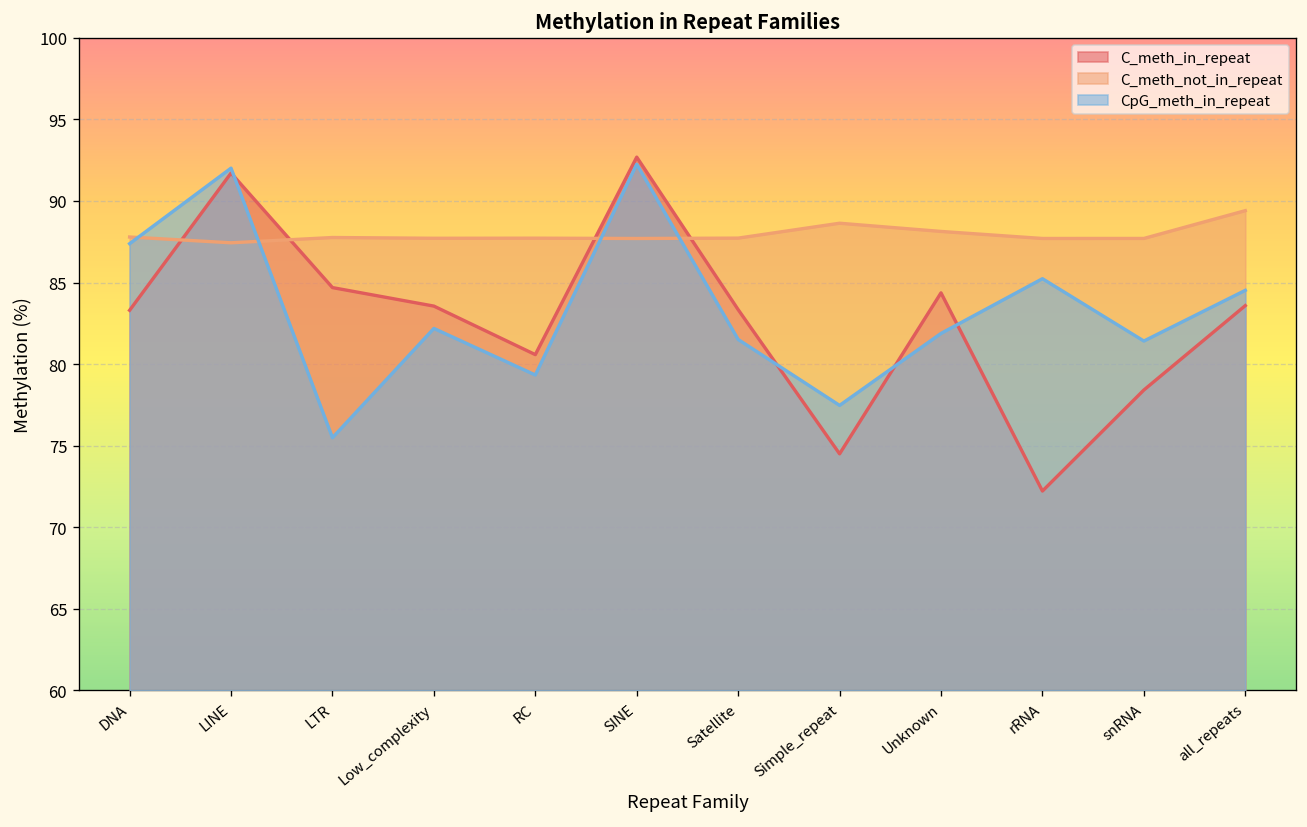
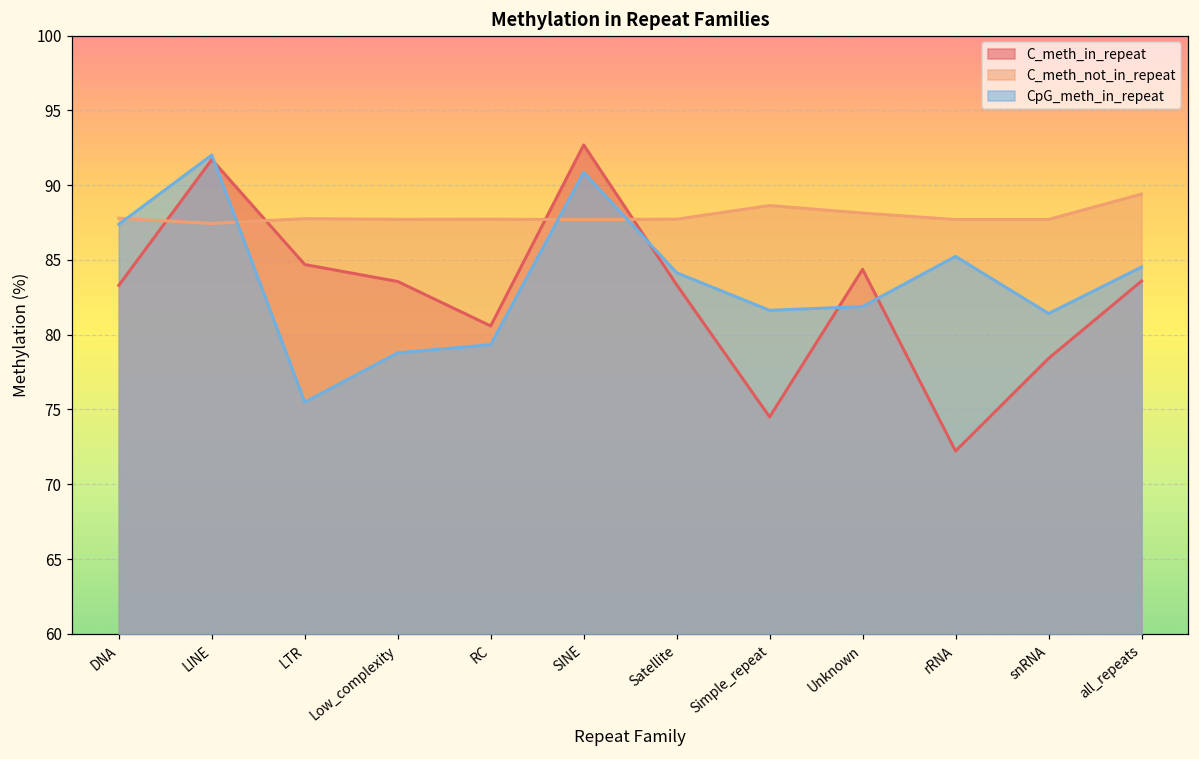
  {
    "CpG_meth_in_repeat": {
      "DNA": 87.4,
      "LINE": 92.0,
      "LTR": 75.5,
-     "Low_complexity": 82.2,
+     "Low_complexity": 78.8,
      "RC": 79.3,
-     "SINE": 92.3,
-     "Satellite": 81.5,
-     "Simple_repeat": 77.5,
+     "SINE": 90.9,
+     "Satellite": 84.1,
+     "Simple_repeat": 81.6,
      "Unknown": 81.9,
      "rRNA": 85.2,
      "snRNA": 81.4,
      "all_repeats": 84.5
    }
  }
